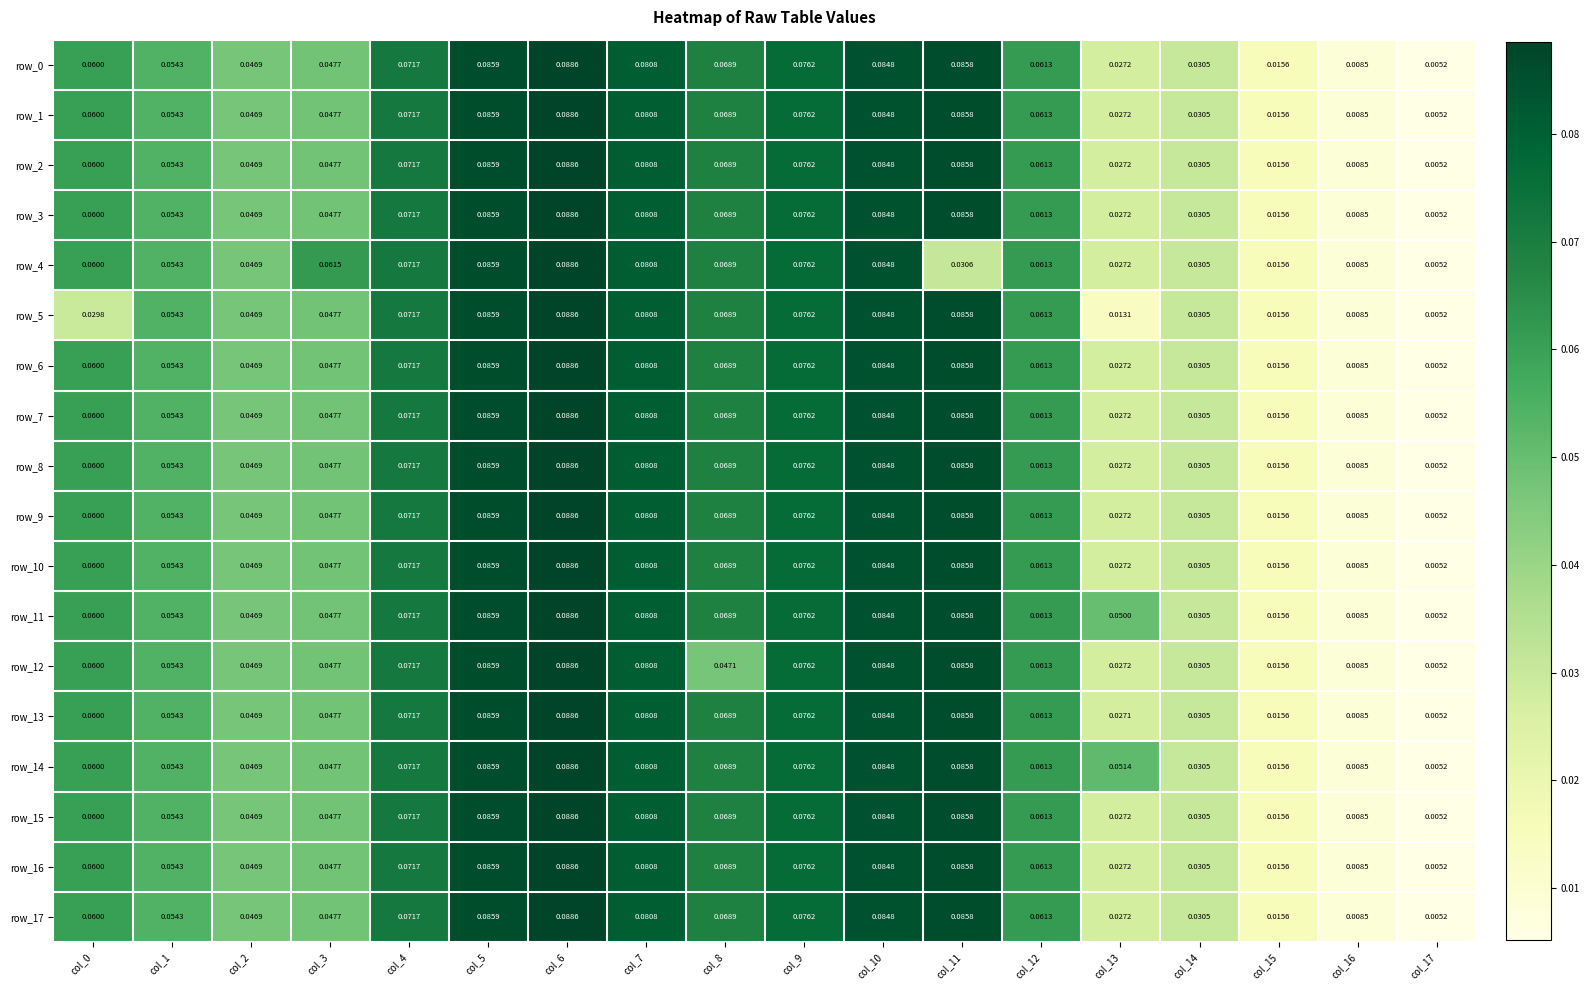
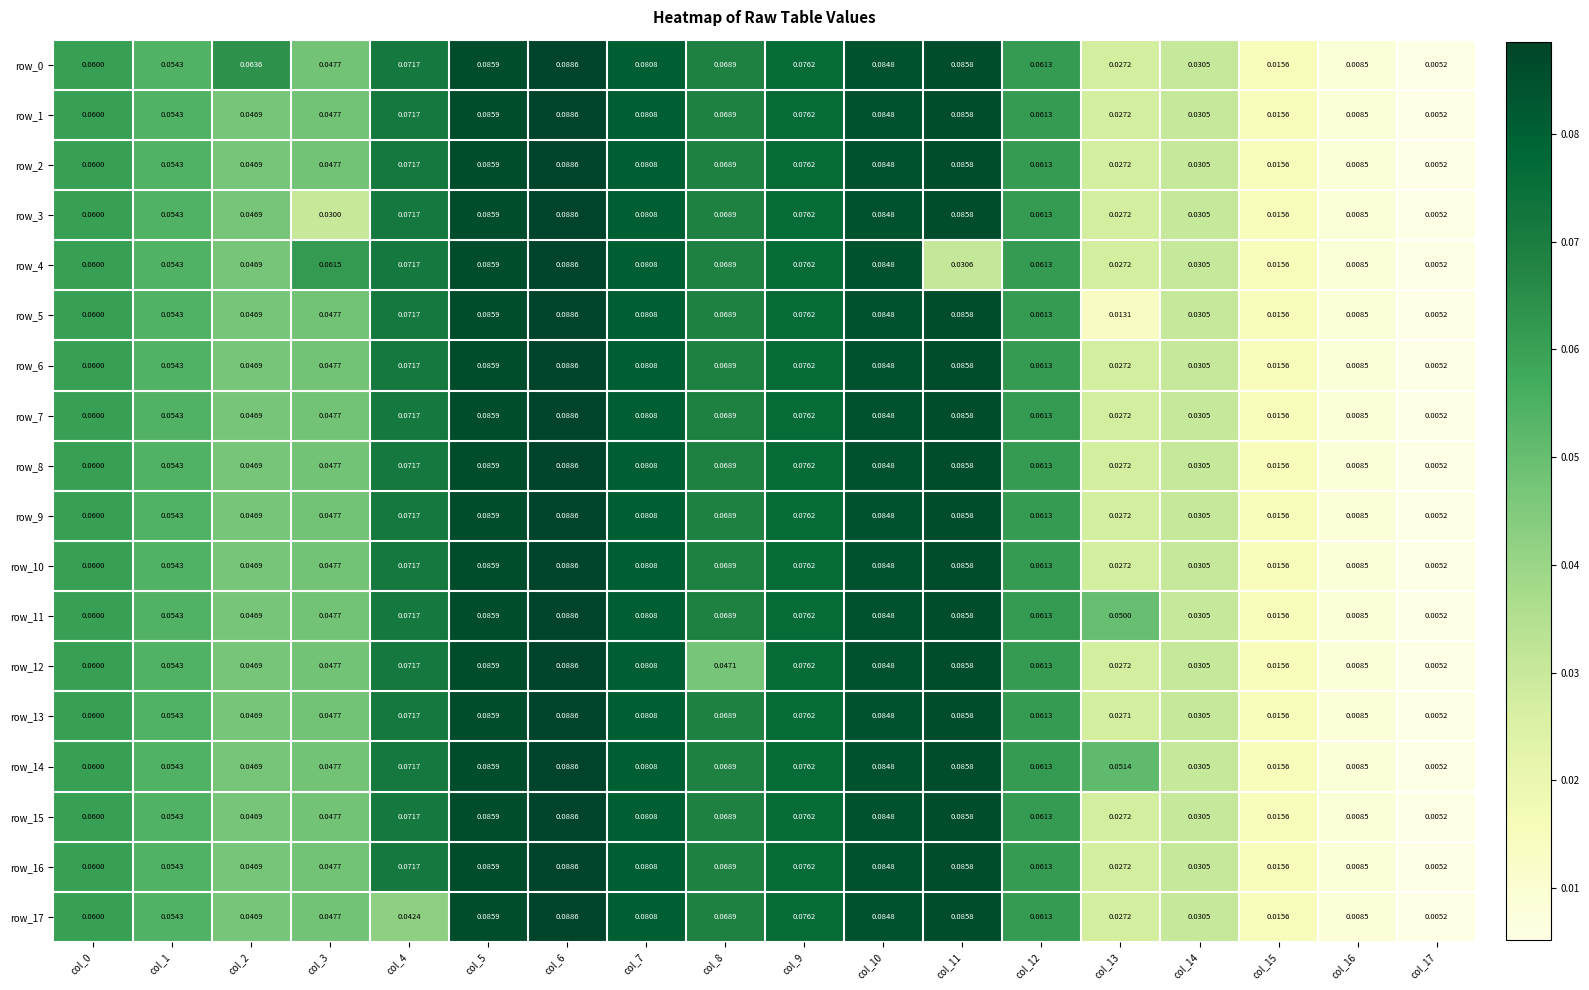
  {
    "row_0": {
      "col_0": 0.0600,
      "col_1": 0.0543,
-     "col_2": 0.0469,
+     "col_2": 0.0636,
      "col_3": 0.0477,
      "col_4": 0.0717,
      "col_5": 0.0859,
      "col_6": 0.0886,
      "col_7": 0.0808,
      "col_8": 0.0689,
      "col_9": 0.0762,
      "col_10": 0.0848,
      "col_11": 0.0858,
      "col_12": 0.0613,
      "col_13": 0.0272,
      "col_14": 0.0305,
      "col_15": 0.0156,
      "col_16": 0.0085,
      "col_17": 0.0052
    },
    "row_3": {
      "col_0": 0.0600,
      "col_1": 0.0543,
      "col_2": 0.0469,
-     "col_3": 0.0477,
+     "col_3": 0.0300,
      "col_4": 0.0717,
      "col_5": 0.0859,
      "col_6": 0.0886,
      "col_7": 0.0808,
      "col_8": 0.0689,
      "col_9": 0.0762,
      "col_10": 0.0848,
      "col_11": 0.0858,
      "col_12": 0.0613,
      "col_13": 0.0272,
      "col_14": 0.0305,
      "col_15": 0.0156,
      "col_16": 0.0085,
      "col_17": 0.0052
    },
    "row_5": {
-     "col_0": 0.0298,
+     "col_0": 0.0600,
      "col_1": 0.0543,
      "col_2": 0.0469,
      "col_3": 0.0477,
      "col_4": 0.0717,
      "col_5": 0.0859,
      "col_6": 0.0886,
      "col_7": 0.0808,
      "col_8": 0.0689,
      "col_9": 0.0762,
      "col_10": 0.0848,
      "col_11": 0.0858,
      "col_12": 0.0613,
      "col_13": 0.0131,
      "col_14": 0.0305,
      "col_15": 0.0156,
      "col_16": 0.0085,
      "col_17": 0.0052
    },
    "row_17": {
      "col_0": 0.0600,
      "col_1": 0.0543,
      "col_2": 0.0469,
      "col_3": 0.0477,
-     "col_4": 0.0717,
+     "col_4": 0.0424,
      "col_5": 0.0859,
      "col_6": 0.0886,
      "col_7": 0.0808,
      "col_8": 0.0689,
      "col_9": 0.0762,
      "col_10": 0.0848,
      "col_11": 0.0858,
      "col_12": 0.0613,
      "col_13": 0.0272,
      "col_14": 0.0305,
      "col_15": 0.0156,
      "col_16": 0.0085,
      "col_17": 0.0052
    }
  }
